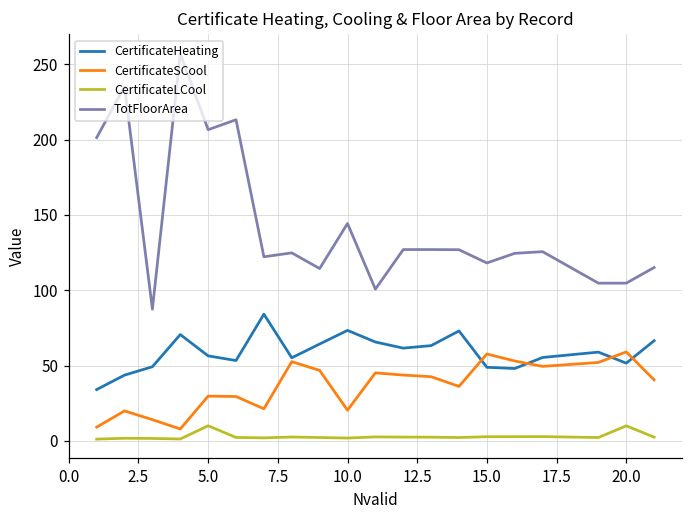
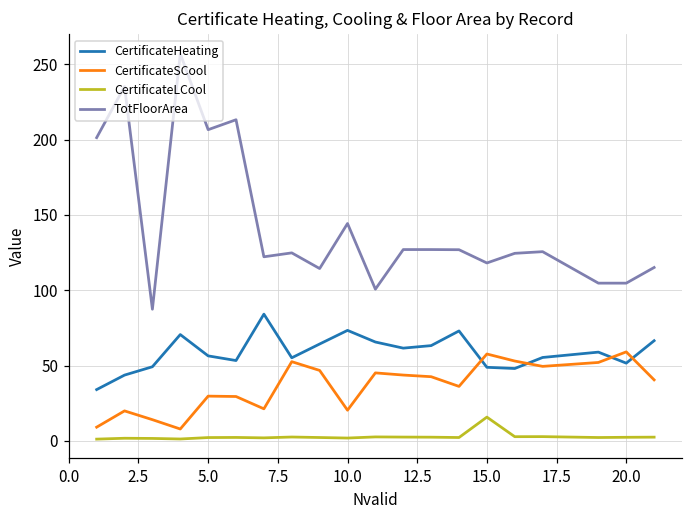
  {
    "CertificateHeating": {
      "5.0": 56,
      "10.0": 73,
      "15.0": 49,
      "20.0": 52
    },
    "CertificateSCool": {
      "5.0": 30,
      "10.0": 20,
      "15.0": 58,
      "20.0": 59
    },
    "CertificateLCool": {
-     "5.0": 10,
+     "5.0": 2,
      "10.0": 2,
-     "15.0": 3,
-     "20.0": 10
+     "15.0": 16,
+     "20.0": 2
    },
    "TotFloorArea": {
      "5.0": 207,
      "10.0": 144,
      "15.0": 118,
      "20.0": 105
    }
  }
